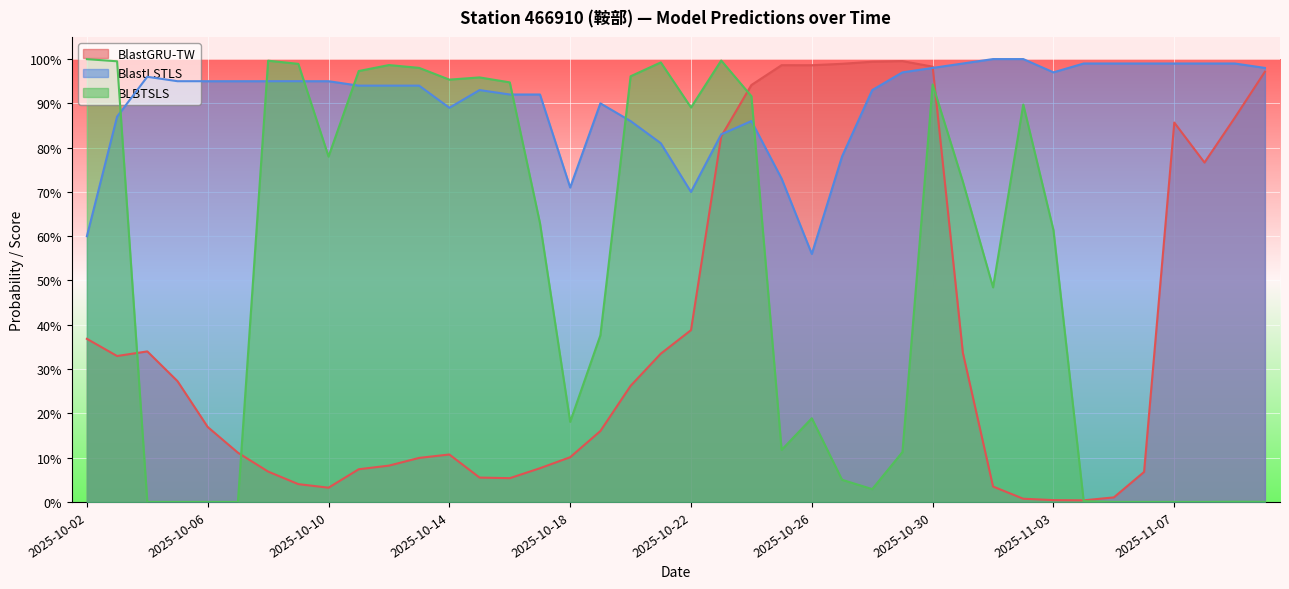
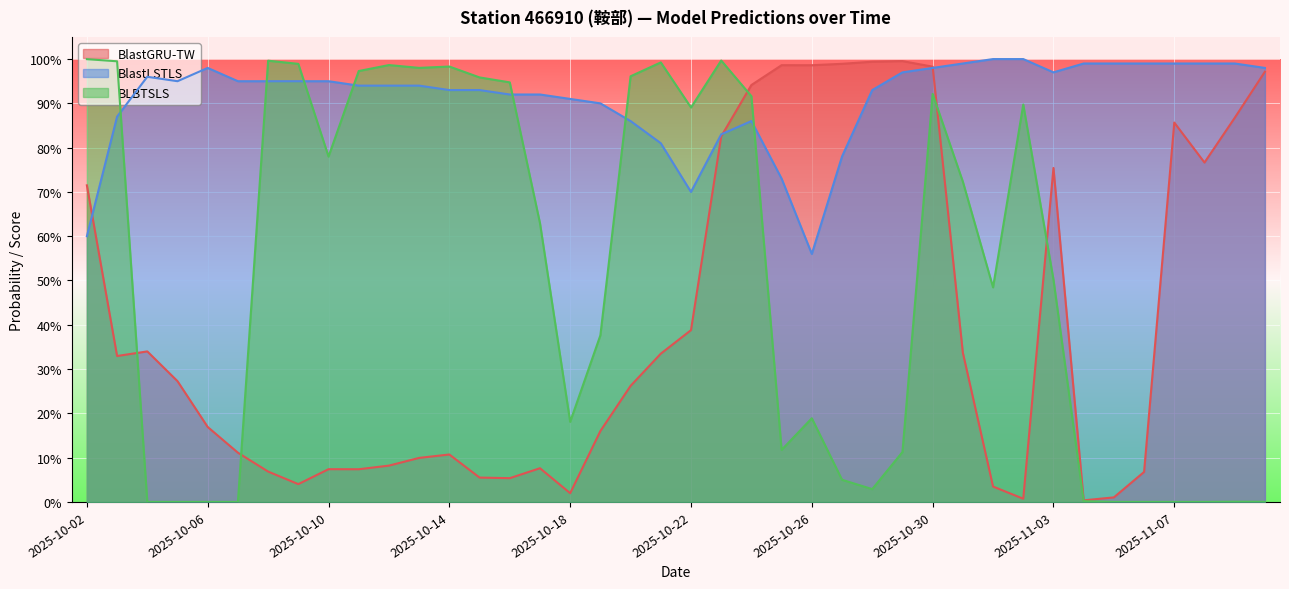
  {
    "BlastGRU-TW": {
-     "2025-10-02": "37%",
+     "2025-10-02": "71%",
      "2025-10-06": "17%",
-     "2025-10-10": "3%",
+     "2025-10-10": "7%",
      "2025-10-14": "11%",
-     "2025-10-18": "10%",
+     "2025-10-18": "2%",
      "2025-10-22": "39%",
      "2025-10-26": "99%",
-     "2025-11-03": "0%",
+     "2025-11-03": "75%",
      "2025-11-07": "86%"
    },
    "BlastLSTLS": {
      "2025-10-02": "60%",
-     "2025-10-06": "95%",
+     "2025-10-06": "98%",
      "2025-10-10": "95%",
-     "2025-10-14": "89%",
-     "2025-10-18": "71%",
+     "2025-10-14": "93%",
+     "2025-10-18": "91%",
      "2025-10-22": "70%",
      "2025-10-26": "56%",
      "2025-11-03": "97%",
      "2025-11-07": "99%"
    },
    "BLBTSLS": {
      "2025-10-06": "0%",
      "2025-10-10": "78%",
-     "2025-10-14": "95%",
+     "2025-10-14": "98%",
      "2025-10-18": "18%",
      "2025-10-22": "89%",
      "2025-10-26": "19%",
-     "2025-10-30": "94%",
-     "2025-11-03": "61%",
+     "2025-10-30": "92%",
+     "2025-11-03": "50%",
      "2025-11-07": "0%"
    }
  }
